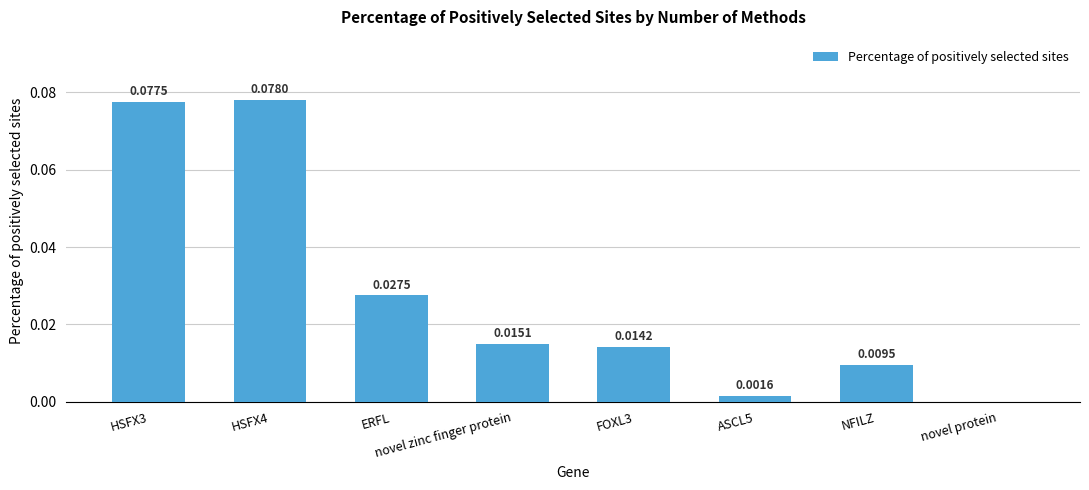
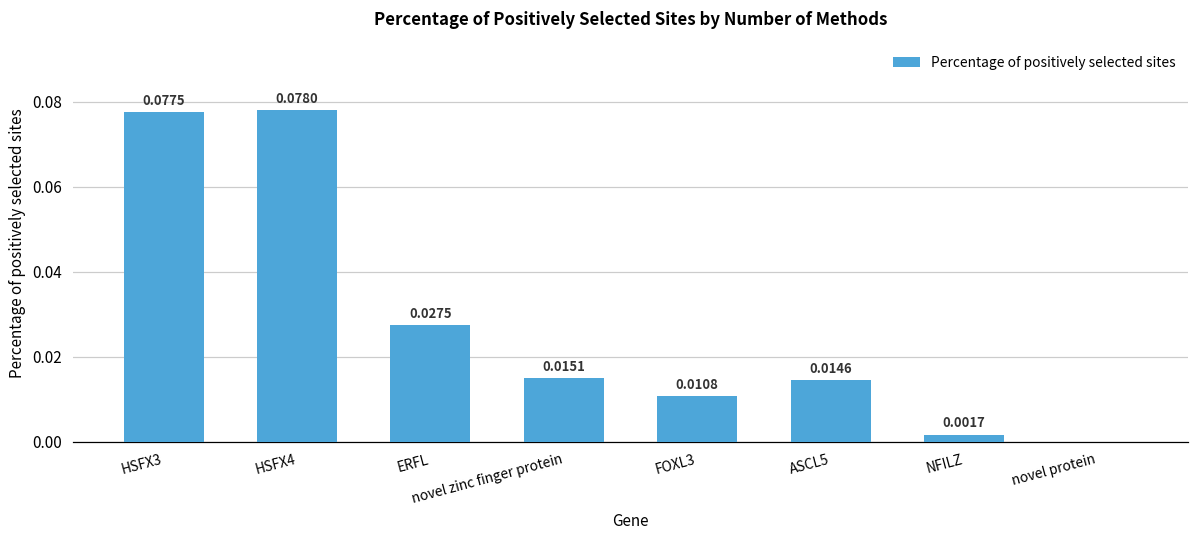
  {
    "HSFX3": 0.0775,
    "HSFX4": 0.0780,
    "ERFL": 0.0275,
    "novel zinc finger protein": 0.0151,
-   "FOXL3": 0.0142,
-   "ASCL5": 0.0016,
-   "NFILZ": 0.0095
+   "FOXL3": 0.0108,
+   "ASCL5": 0.0146,
+   "NFILZ": 0.0017
  }
